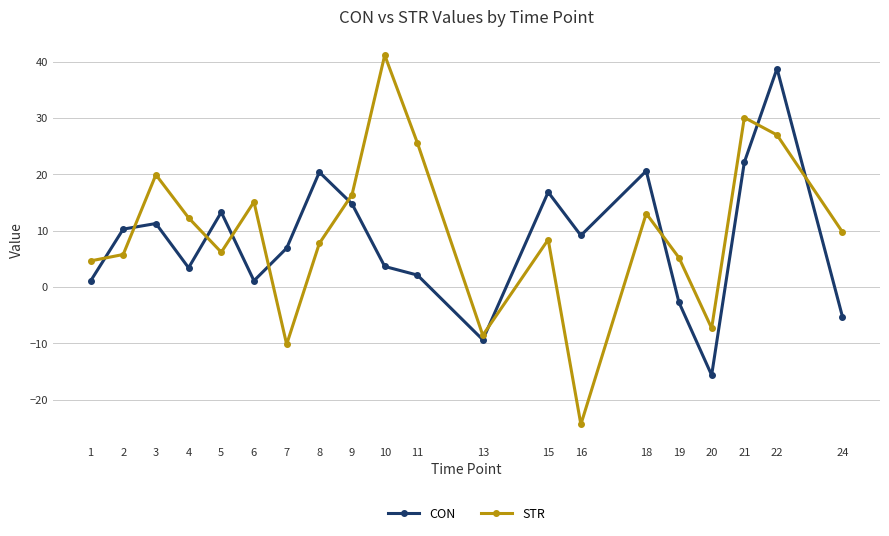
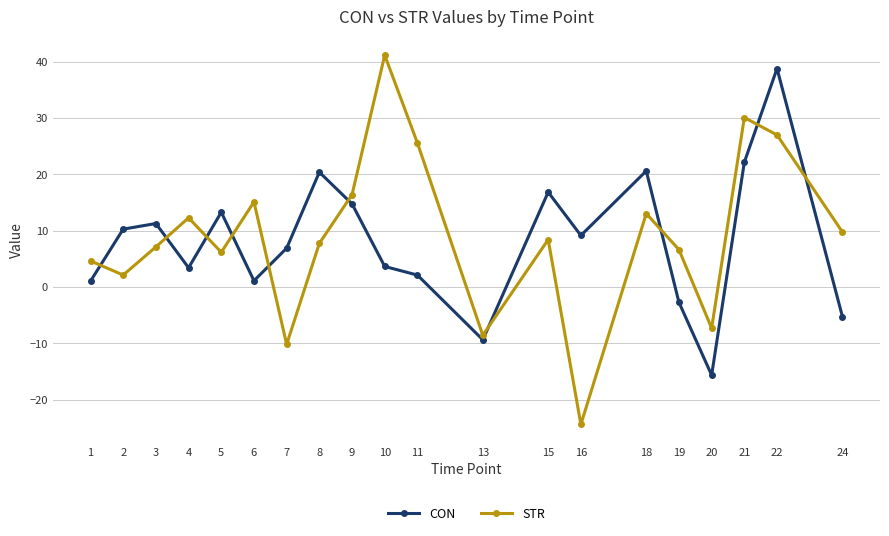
  {
    "CON": {
      "1": 1,
      "2": 10,
      "3": 11,
      "4": 3,
      "5": 13,
      "6": 1,
      "7": 7,
      "8": 20,
      "9": 15,
      "10": 4,
      "11": 2,
      "13": -9,
      "15": 17,
      "16": 9,
      "18": 21,
      "19": -3,
      "20": -16,
      "21": 22,
      "22": 39,
      "24": -5
    },
    "STR": {
      "1": 5,
-     "2": 6,
-     "3": 20,
+     "2": 2,
+     "3": 7,
      "4": 12,
      "5": 6,
      "6": 15,
      "7": -10,
      "8": 8,
      "9": 16,
      "10": 41,
      "11": 26,
      "13": -9,
      "15": 8,
      "16": -24,
      "18": 13,
-     "19": 5,
+     "19": 7,
      "20": -7,
      "21": 30,
      "22": 27,
      "24": 10
    }
  }
